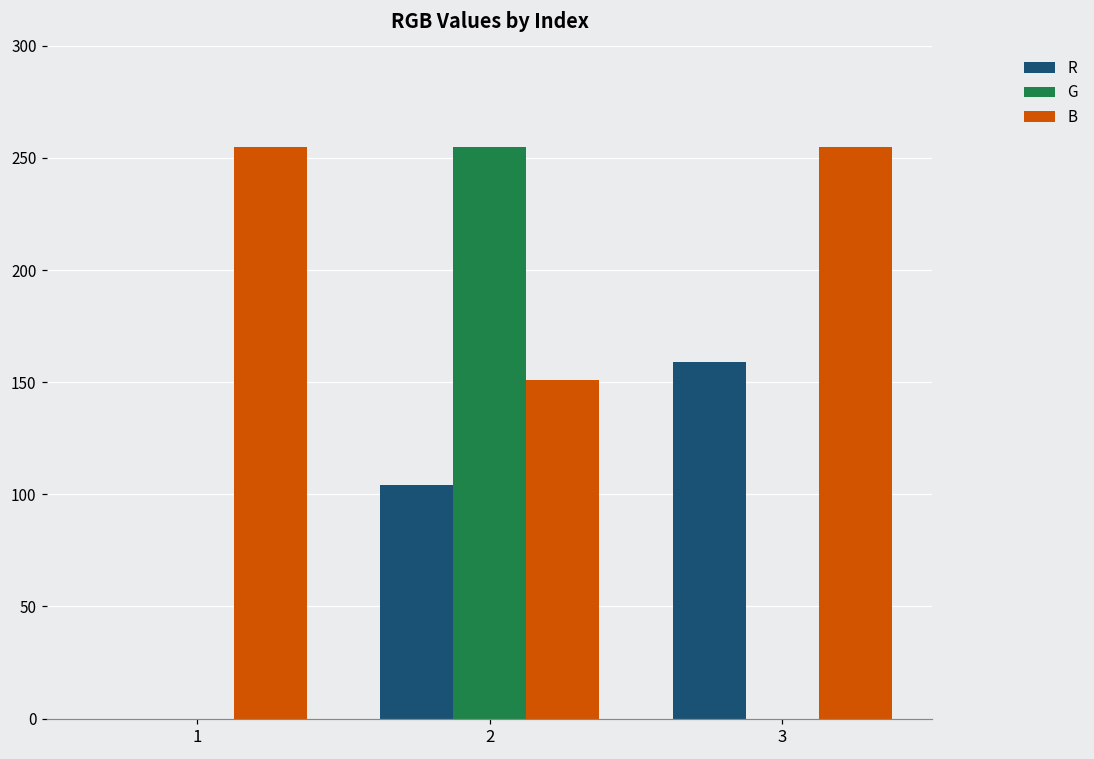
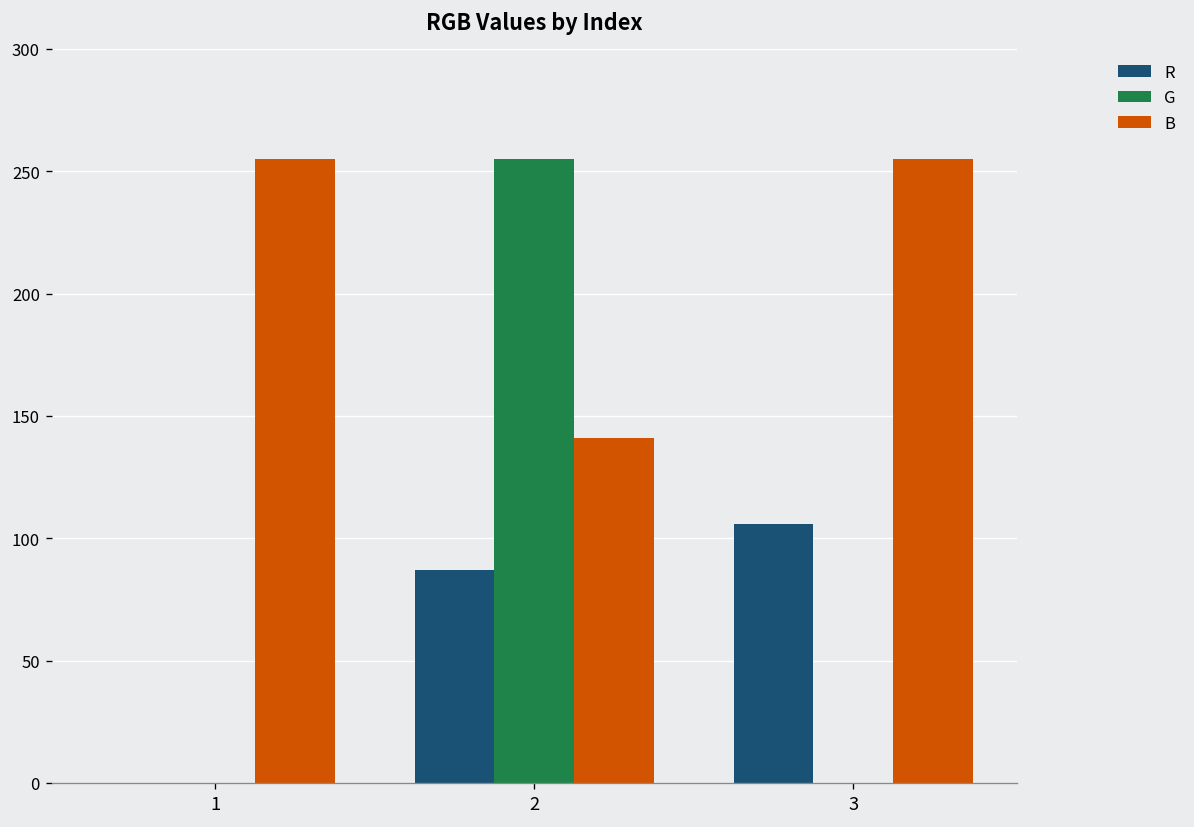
  {
    "R": {
      "1": 0,
-     "2": 104,
-     "3": 159
+     "2": 87,
+     "3": 106
    },
    "G": {
      "1": 0,
      "2": 255,
      "3": 0
    },
    "B": {
      "1": 255,
-     "2": 151,
+     "2": 141,
      "3": 255
    }
  }
